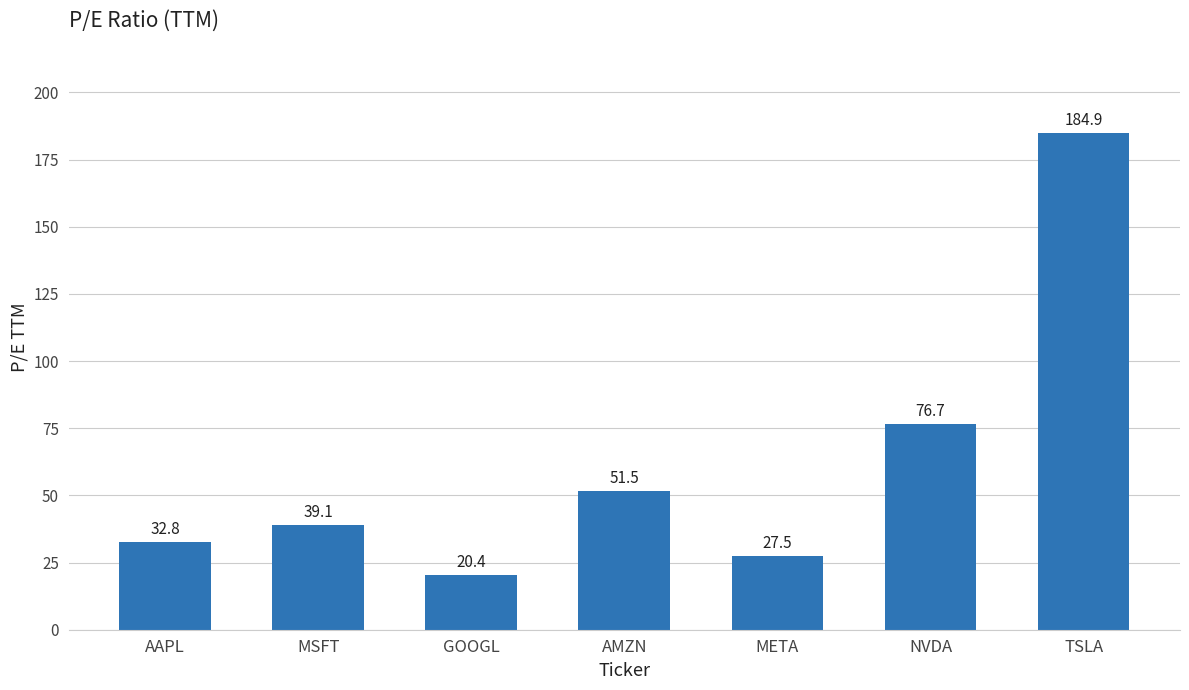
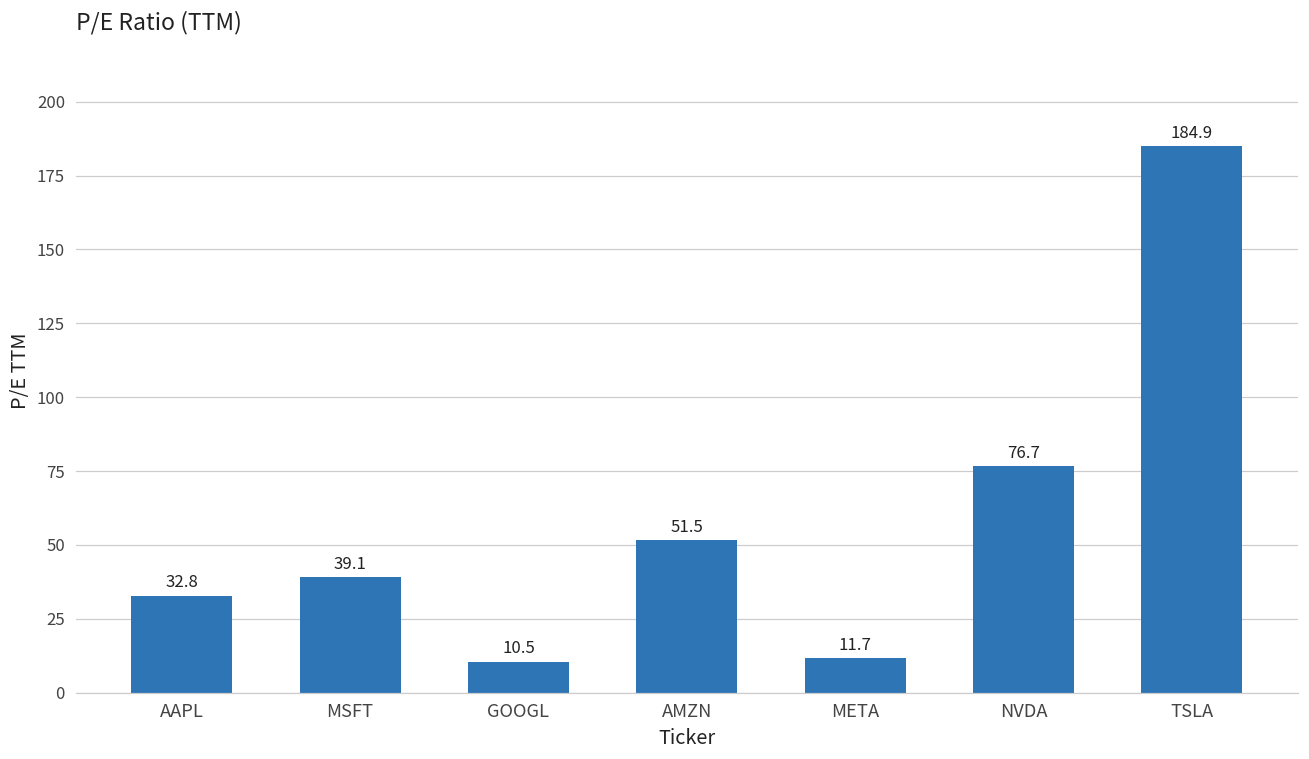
  {
    "AAPL": 32.8,
    "MSFT": 39.1,
-   "GOOGL": 20.4,
+   "GOOGL": 10.5,
    "AMZN": 51.5,
-   "META": 27.5,
+   "META": 11.7,
    "NVDA": 76.7,
    "TSLA": 184.9
  }
